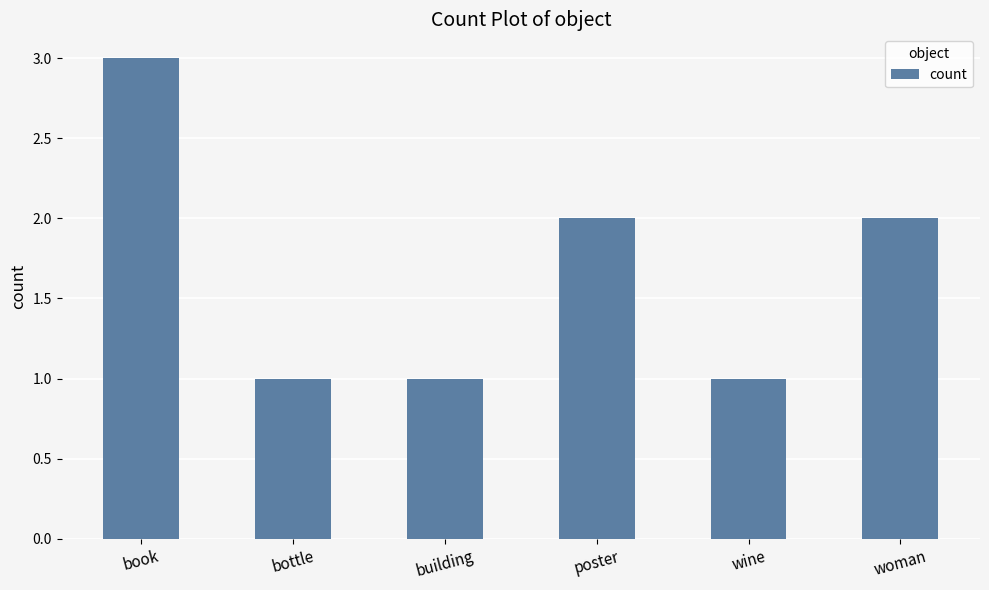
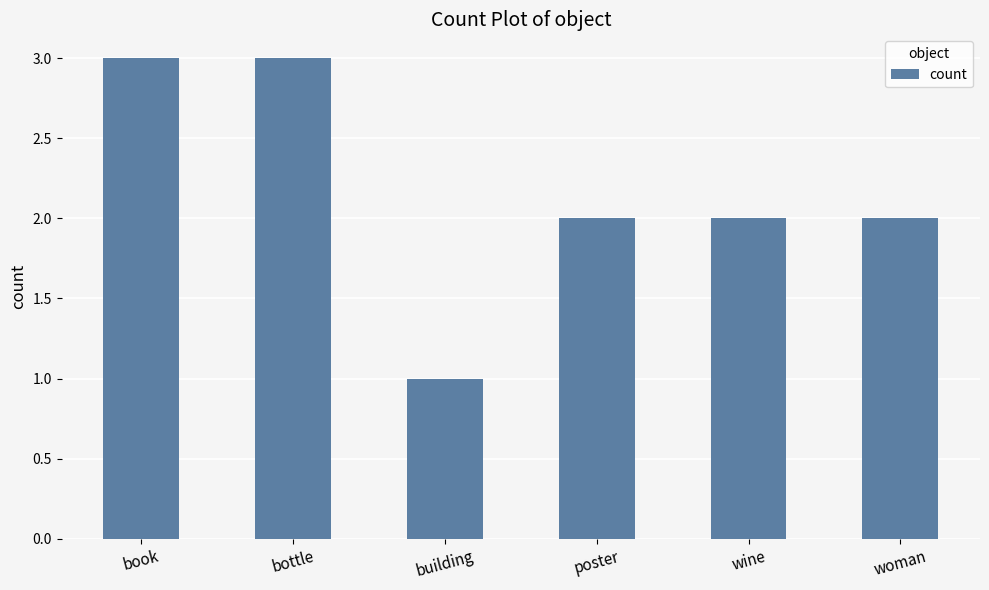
  {
    "book": 3,
-   "bottle": 1,
+   "bottle": 3,
    "building": 1,
    "poster": 2,
-   "wine": 1,
+   "wine": 2,
    "woman": 2
  }
